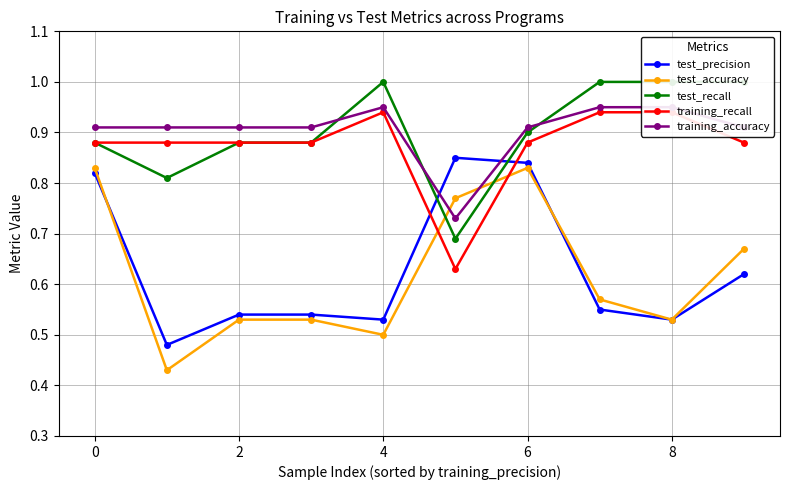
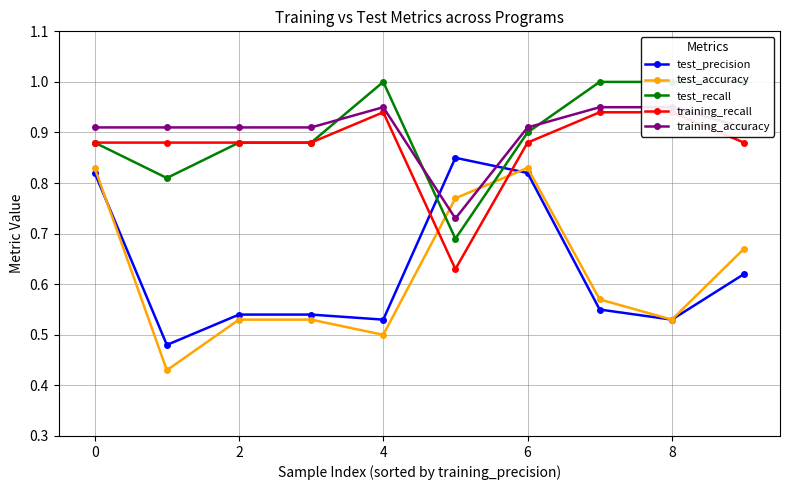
  {
    "test_precision": {
      "0": 0.82,
      "2": 0.54,
      "4": 0.53,
-     "6": 0.84
+     "6": 0.82
    },
    "test_accuracy": {
      "0": 0.83,
      "2": 0.53,
      "4": 0.50,
      "6": 0.83
    },
    "test_recall": {
      "4": 1.00,
      "6": 0.90
    },
    "training_recall": {
      "4": 0.94,
      "6": 0.88
    },
    "training_accuracy": {
      "0": 0.91,
      "2": 0.91,
      "4": 0.95,
      "6": 0.91
    }
  }
